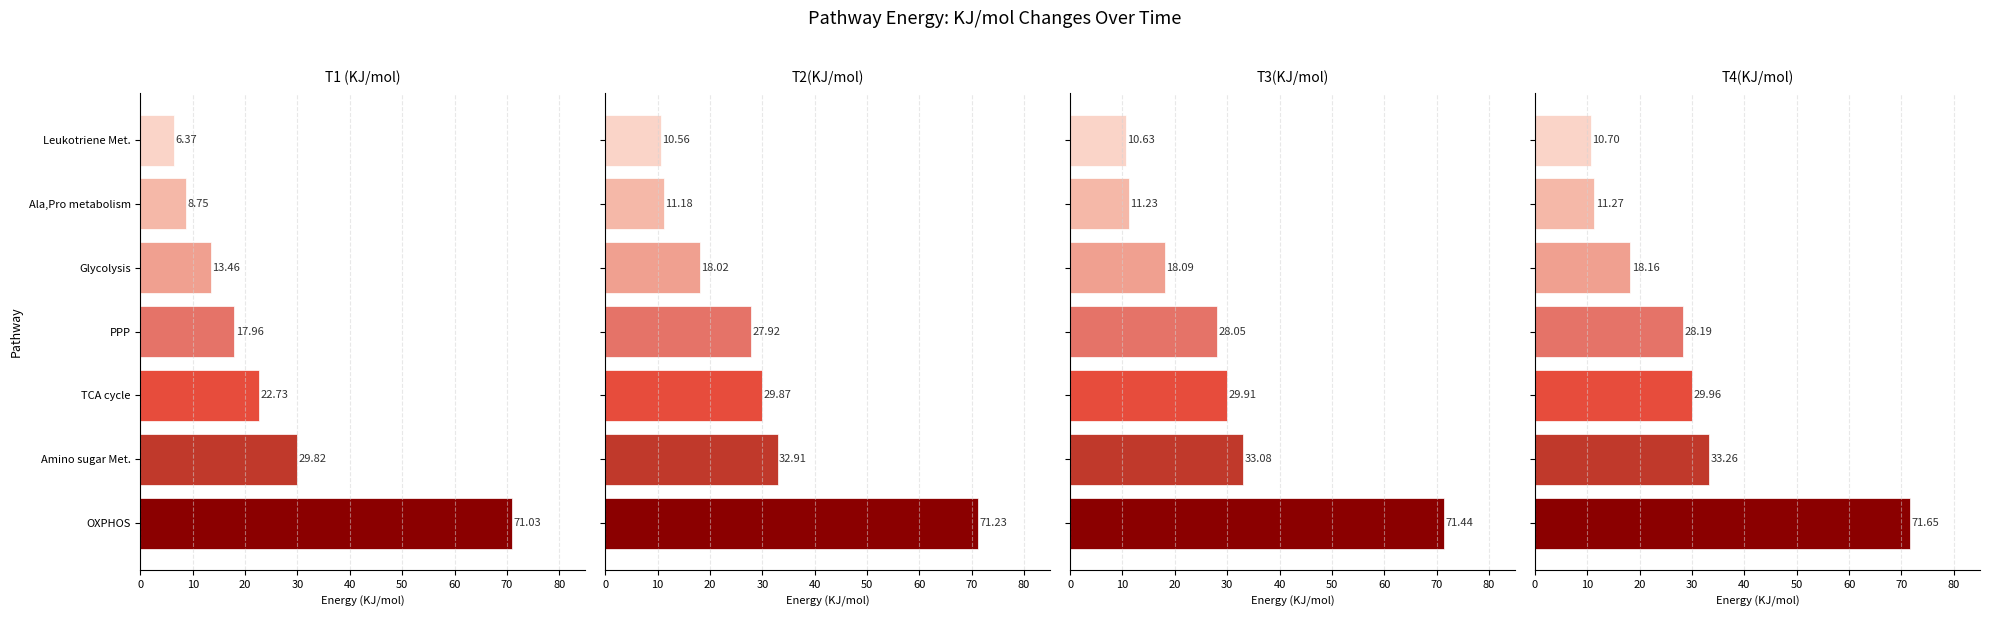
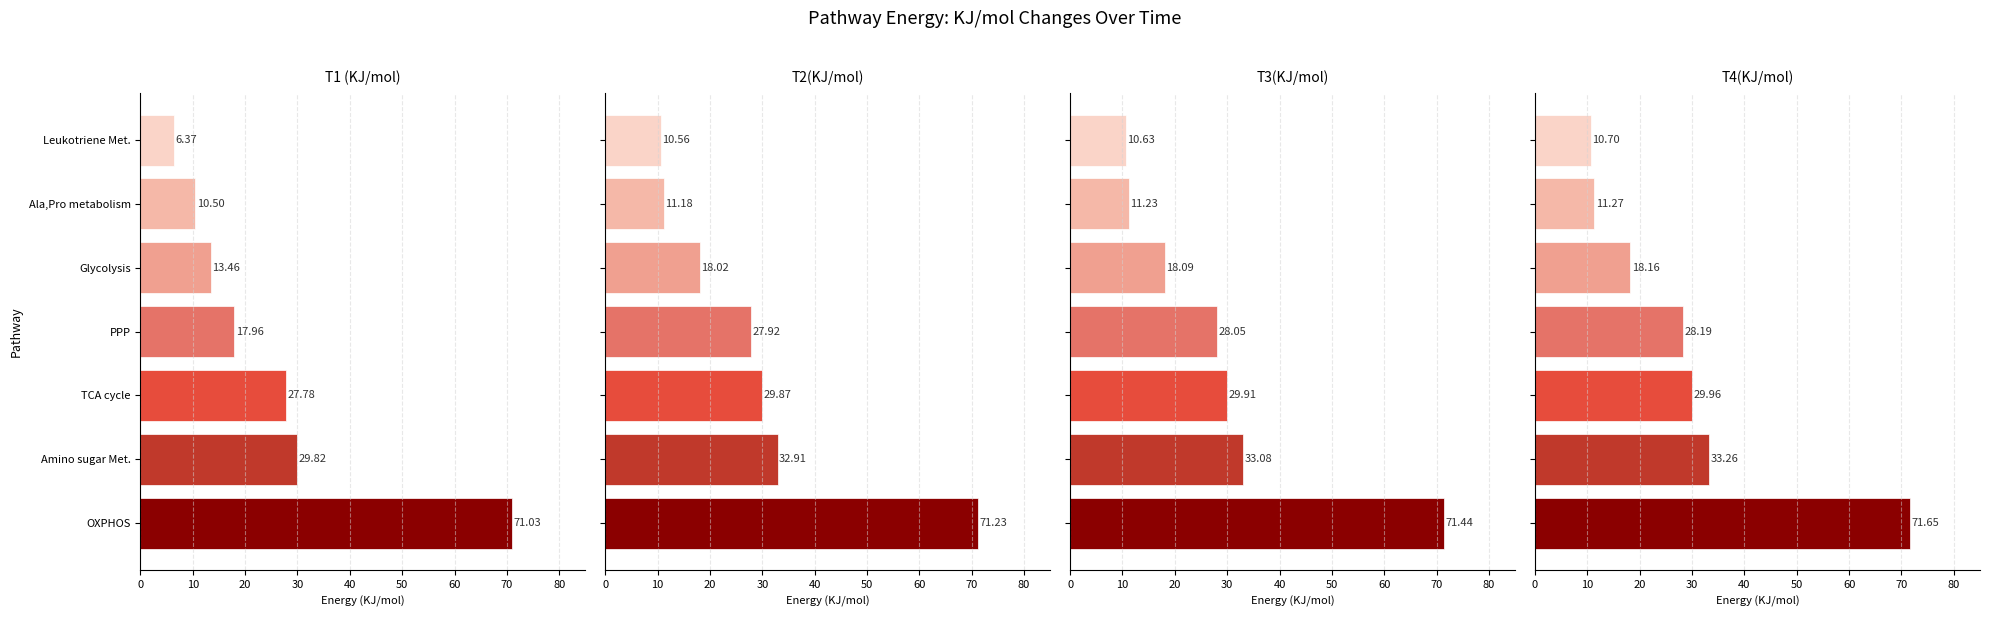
  {
    "T1 (KJ/mol)": {
      "Leukotriene Met.": 6.37,
-     "Ala,Pro metabolism": 8.75,
+     "Ala,Pro metabolism": 10.50,
      "Glycolysis": 13.46,
      "PPP": 17.96,
-     "TCA cycle": 22.73,
+     "TCA cycle": 27.78,
      "Amino sugar Met.": 29.82,
      "OXPHOS": 71.03
    }
  }
